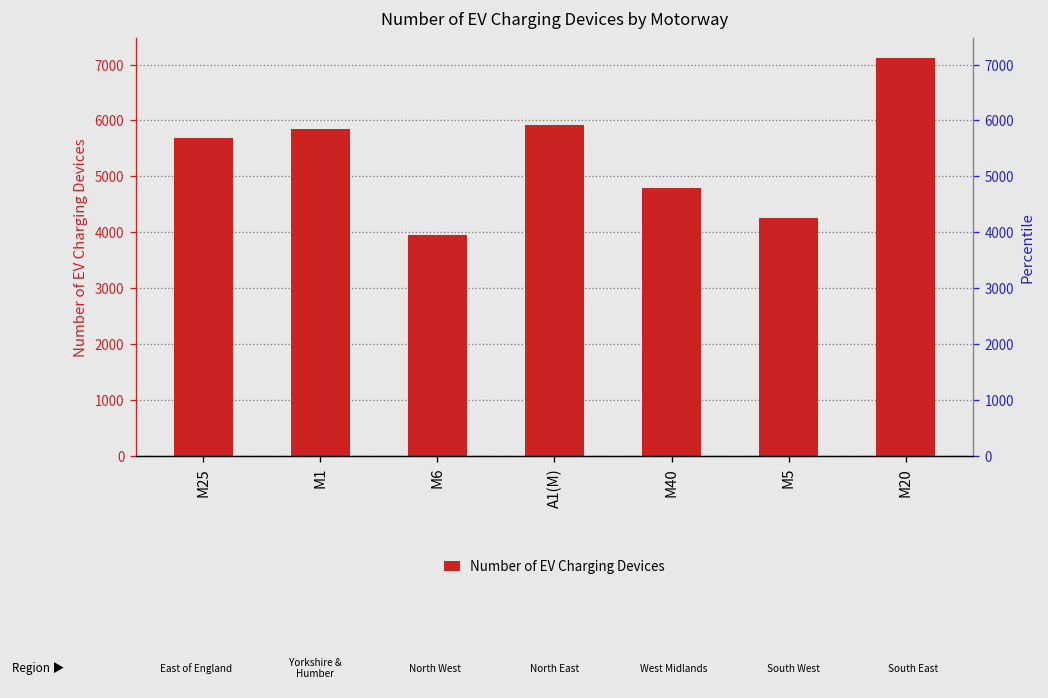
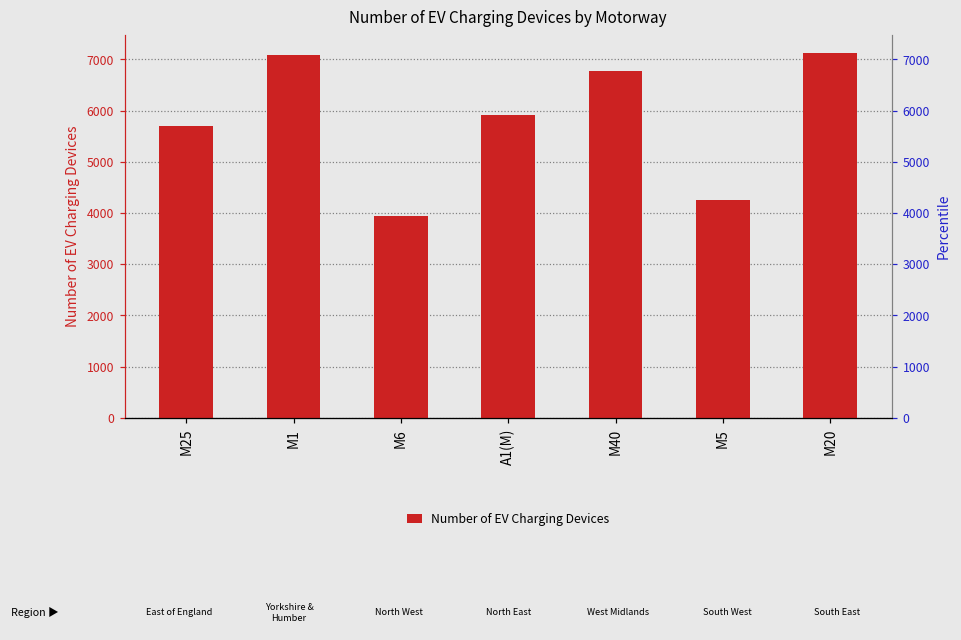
  {
    "M25": 5700,
-   "M1": 5800,
+   "M1": 7100,
    "M6": 3900,
    "A1(M)": 5900,
-   "M40": 4800,
+   "M40": 6800,
    "M5": 4200,
    "M20": 7100
  }
